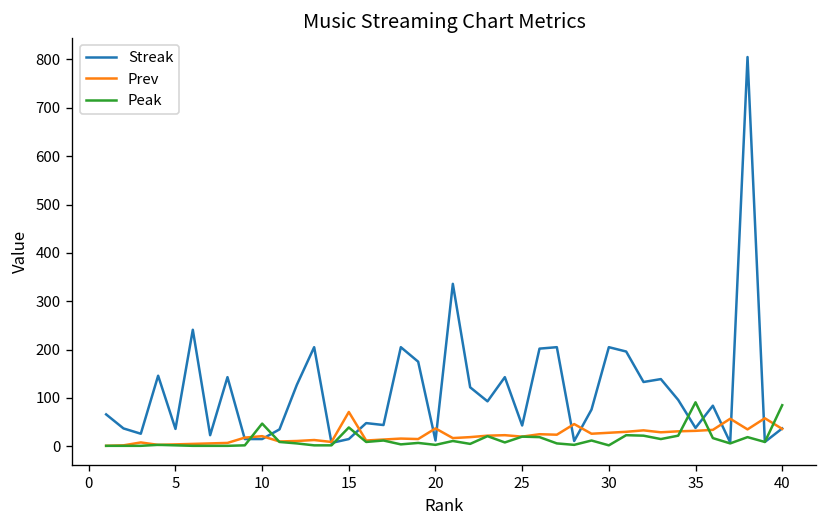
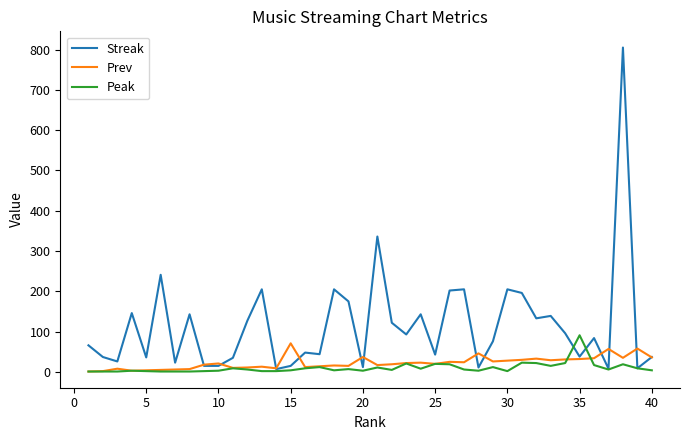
  {
    "Streak": {
      "5": 40,
      "15": 20,
      "20": 10,
      "25": 40,
      "30": 210
    },
    "Prev": {
      "15": 70,
      "20": 40,
      "30": 30
    },
    "Peak": {
-     "10": 50,
-     "15": 40,
+     "10": 0,
+     "15": 0,
      "20": 0,
      "30": 0,
      "35": 90,
-     "40": 90
+     "40": 0
    }
  }
